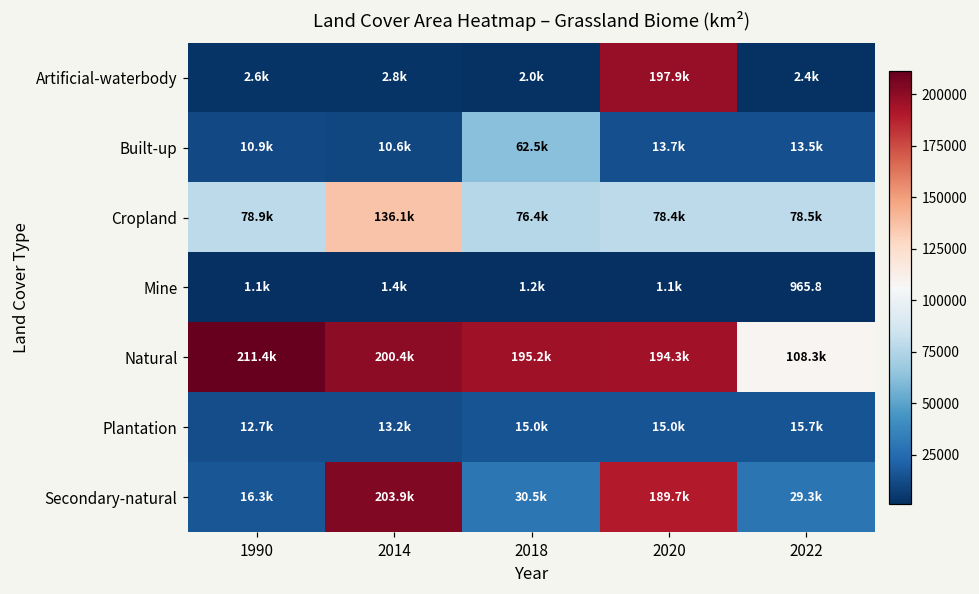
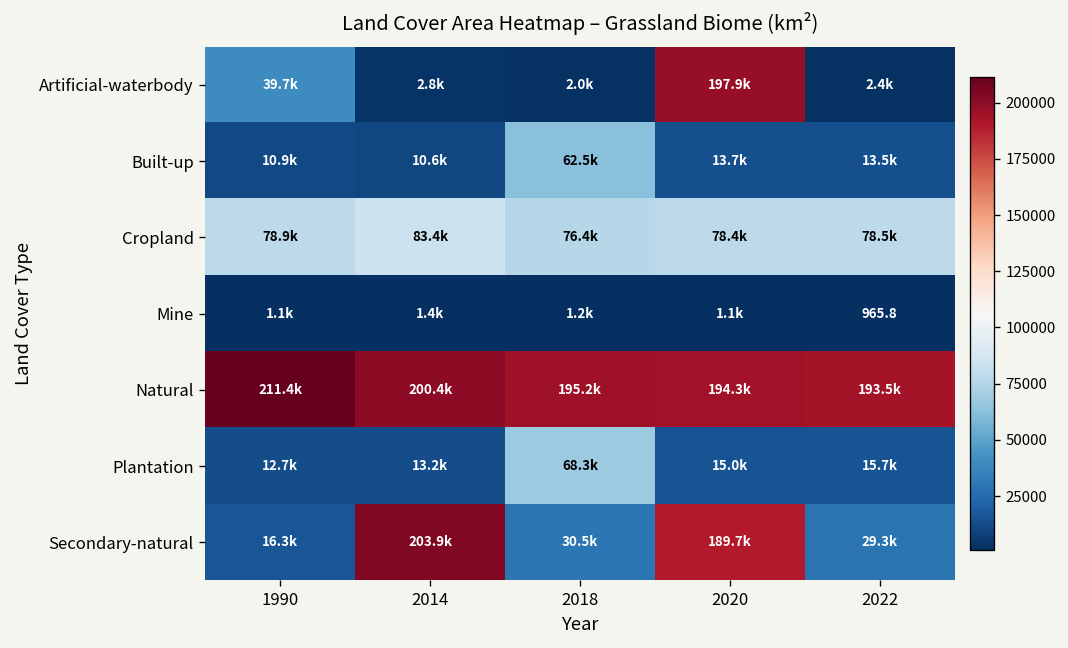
  {
    "Artificial-waterbody": {
-     "1990": "2.6k",
+     "1990": "39.7k",
      "2014": "2.8k",
      "2018": "2.0k",
      "2020": "197.9k",
      "2022": "2.4k"
    },
    "Built-up": {
      "1990": "10.9k",
      "2014": "10.6k",
      "2018": "62.5k",
      "2020": "13.7k",
      "2022": "13.5k"
    },
    "Cropland": {
      "1990": "78.9k",
-     "2014": "136.1k",
+     "2014": "83.4k",
      "2018": "76.4k",
      "2020": "78.4k",
      "2022": "78.5k"
    },
    "Mine": {
      "1990": "1.1k",
      "2014": "1.4k",
      "2018": "1.2k",
      "2020": "1.1k",
      "2022": "965.8"
    },
    "Natural": {
      "1990": "211.4k",
      "2014": "200.4k",
      "2018": "195.2k",
      "2020": "194.3k",
-     "2022": "108.3k"
+     "2022": "193.5k"
    },
    "Plantation": {
      "1990": "12.7k",
      "2014": "13.2k",
-     "2018": "15.0k",
+     "2018": "68.3k",
      "2020": "15.0k",
      "2022": "15.7k"
    },
    "Secondary-natural": {
      "1990": "16.3k",
      "2014": "203.9k",
      "2018": "30.5k",
      "2020": "189.7k",
      "2022": "29.3k"
    }
  }
